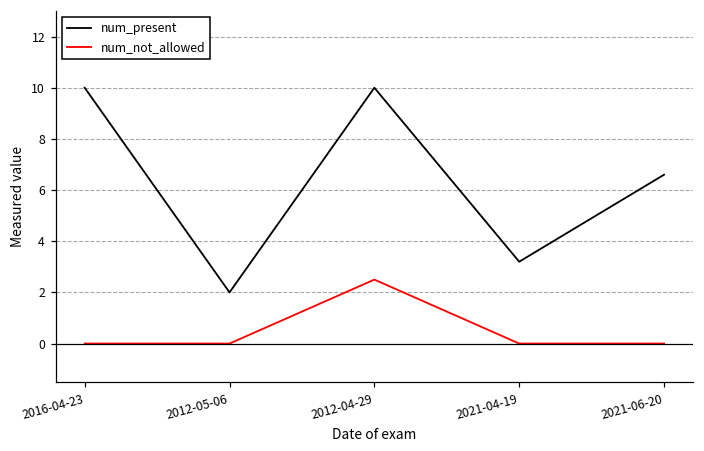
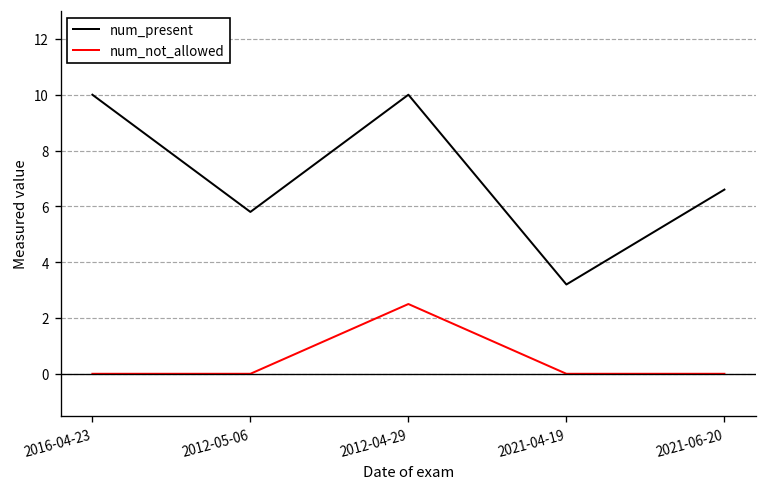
  {
    "num_present": {
      "2016-04-23": 10.0,
-     "2012-05-06": 2.0,
+     "2012-05-06": 5.8,
      "2012-04-29": 10.0,
      "2021-04-19": 3.2,
      "2021-06-20": 6.6
    },
    "num_not_allowed": {
      "2016-04-23": 0.0,
      "2012-05-06": 0.0,
      "2012-04-29": 2.5,
      "2021-04-19": 0.0,
      "2021-06-20": 0.0
    }
  }
